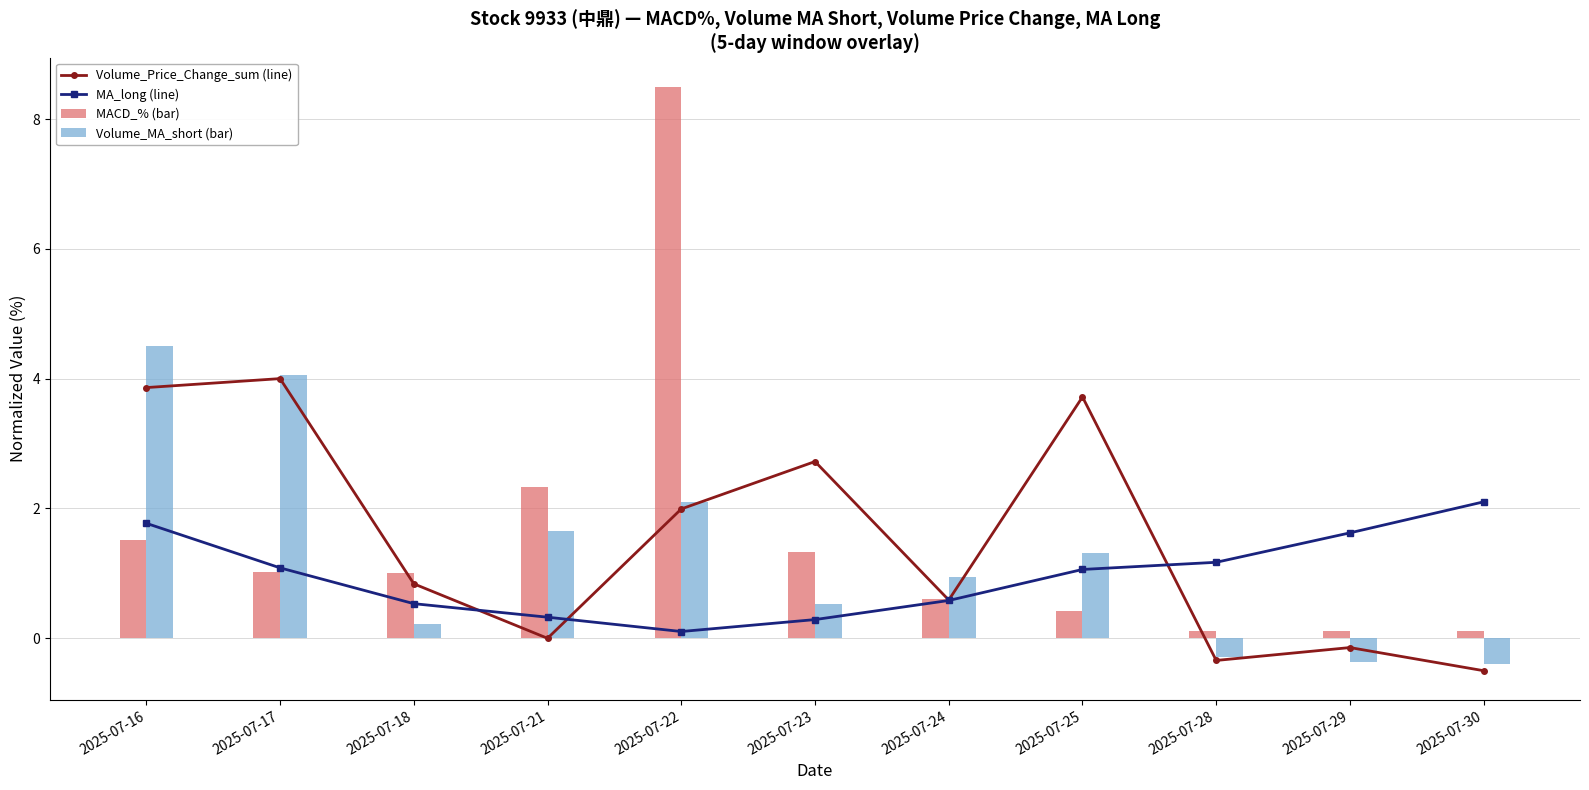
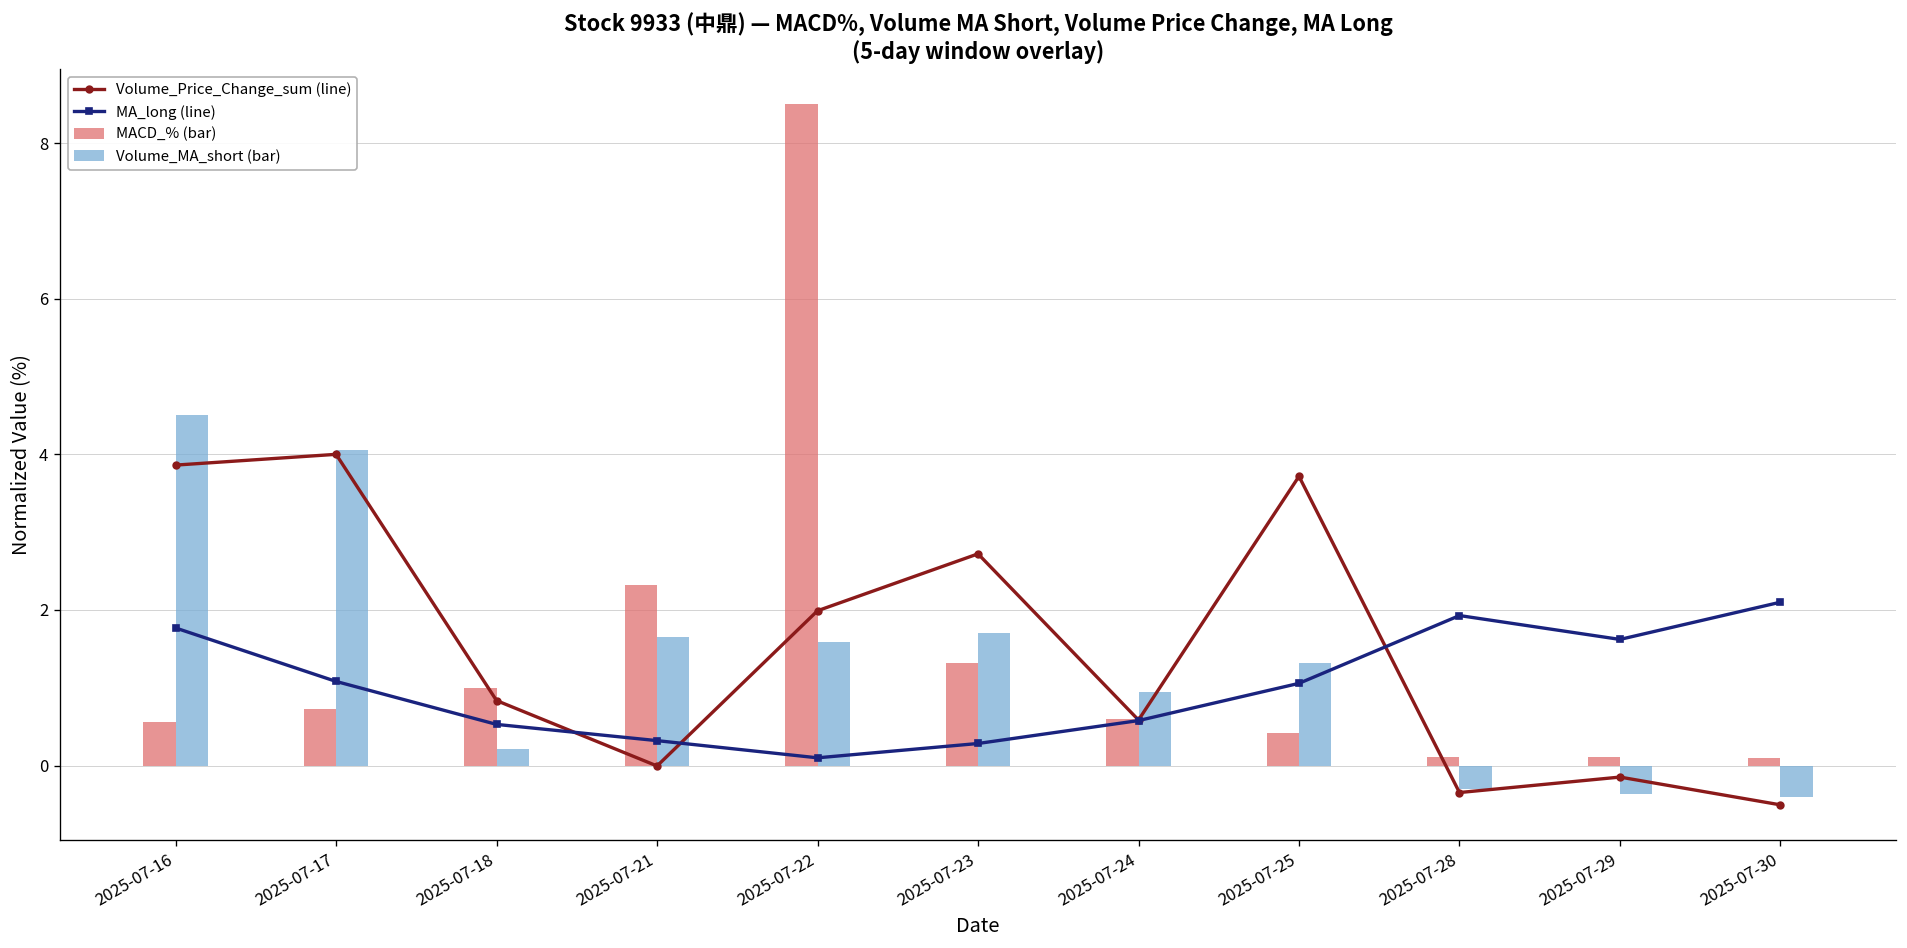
  {
    "MACD_% (bar)": {
-     "2025-07-16": 1.5,
-     "2025-07-17": 1.0,
+     "2025-07-16": 0.6,
+     "2025-07-17": 0.7,
      "2025-07-18": 1.0,
      "2025-07-21": 2.3,
      "2025-07-22": 8.5,
      "2025-07-23": 1.3,
      "2025-07-24": 0.6,
      "2025-07-25": 0.4,
      "2025-07-28": 0.1,
      "2025-07-29": 0.1,
      "2025-07-30": 0.1
    },
    "Volume_Price_Change_sum (line)": {
      "2025-07-16": 3.9,
      "2025-07-17": 4.0,
      "2025-07-18": 0.8,
      "2025-07-21": 0.0,
      "2025-07-22": 2.0,
      "2025-07-23": 2.7,
      "2025-07-25": 3.7,
      "2025-07-28": -0.3,
      "2025-07-29": -0.1,
      "2025-07-30": -0.5
    },
    "MA_long (line)": {
      "2025-07-16": 1.8,
      "2025-07-17": 1.1,
      "2025-07-18": 0.5,
      "2025-07-21": 0.3,
      "2025-07-22": 0.1,
      "2025-07-23": 0.3,
      "2025-07-25": 1.1,
-     "2025-07-28": 1.2,
+     "2025-07-28": 1.9,
      "2025-07-29": 1.6,
      "2025-07-30": 2.1
    },
    "Volume_MA_short (bar)": {
      "2025-07-16": 4.5,
      "2025-07-17": 4.1,
      "2025-07-18": 0.2,
      "2025-07-21": 1.6,
-     "2025-07-22": 2.1,
-     "2025-07-23": 0.5,
+     "2025-07-22": 1.6,
+     "2025-07-23": 1.7,
      "2025-07-24": 0.9,
      "2025-07-25": 1.3,
      "2025-07-28": -0.3,
      "2025-07-29": -0.4,
      "2025-07-30": -0.4
    }
  }
